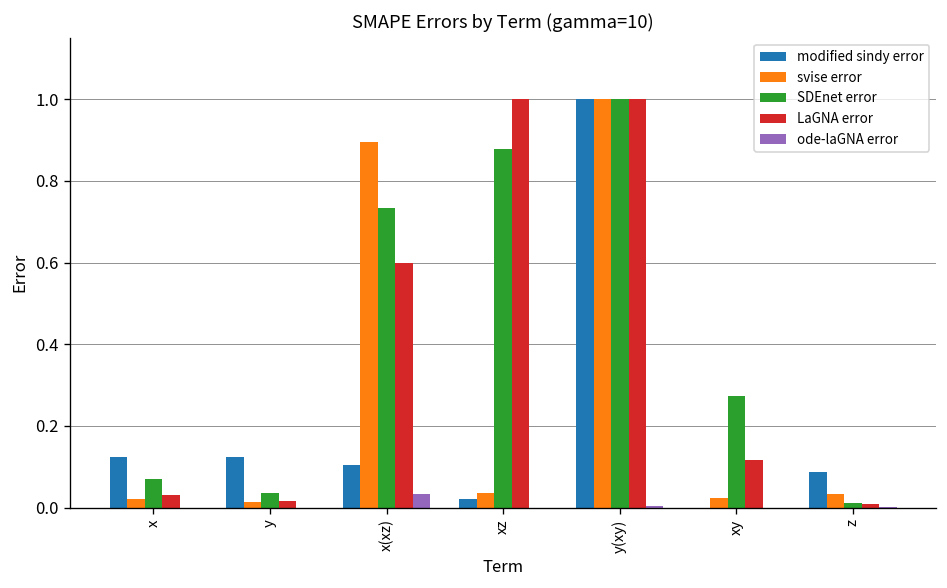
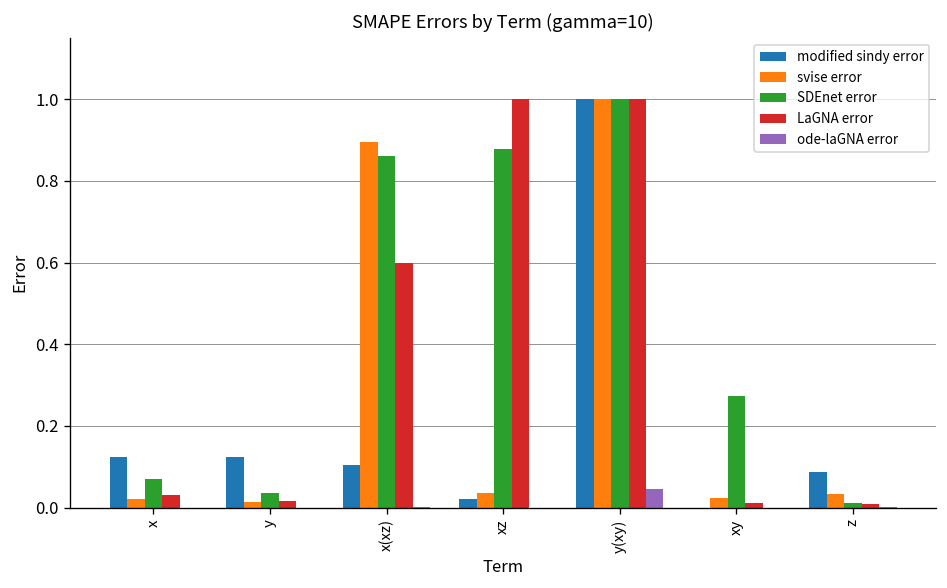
  {
    "modified sindy error": {
      "x": 0.12,
      "y": 0.12,
      "x(xz)": 0.10,
      "xz": 0.02,
      "y(xy)": 1.00,
      "xy": 0.00,
      "z": 0.09
    },
    "svise error": {
      "x": 0.02,
      "y": 0.01,
      "x(xz)": 0.89,
      "xz": 0.04,
      "y(xy)": 1.00,
      "xy": 0.02,
      "z": 0.03
    },
    "SDEnet error": {
      "x": 0.07,
      "y": 0.03,
-     "x(xz)": 0.73,
+     "x(xz)": 0.86,
      "xz": 0.88,
      "y(xy)": 1.00,
      "xy": 0.27,
      "z": 0.01
    },
    "LaGNA error": {
      "x": 0.03,
      "y": 0.02,
      "x(xz)": 0.60,
      "xz": 1.00,
      "y(xy)": 1.00,
-     "xy": 0.12,
+     "xy": 0.01,
      "z": 0.01
    },
    "ode-laGNA error": {
      "x": 0.00,
      "y": 0.00,
-     "x(xz)": 0.03,
+     "x(xz)": 0.00,
      "xz": 0.00,
-     "y(xy)": 0.00,
+     "y(xy)": 0.05,
      "xy": 0.00
    }
  }
